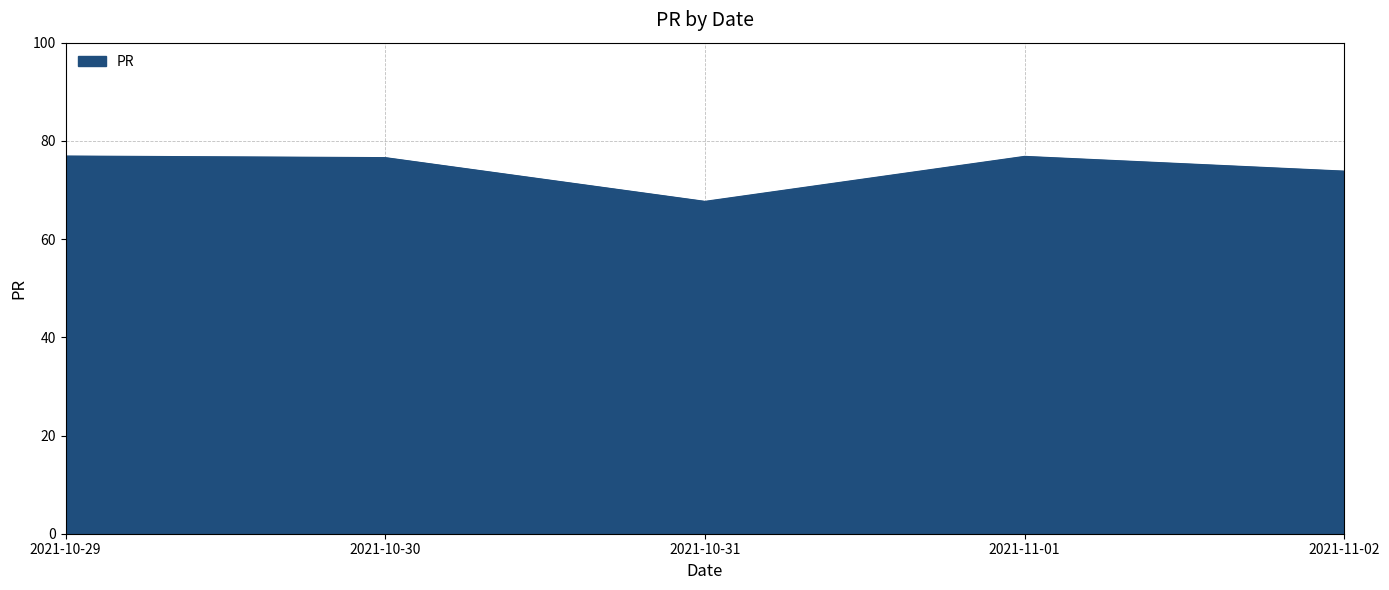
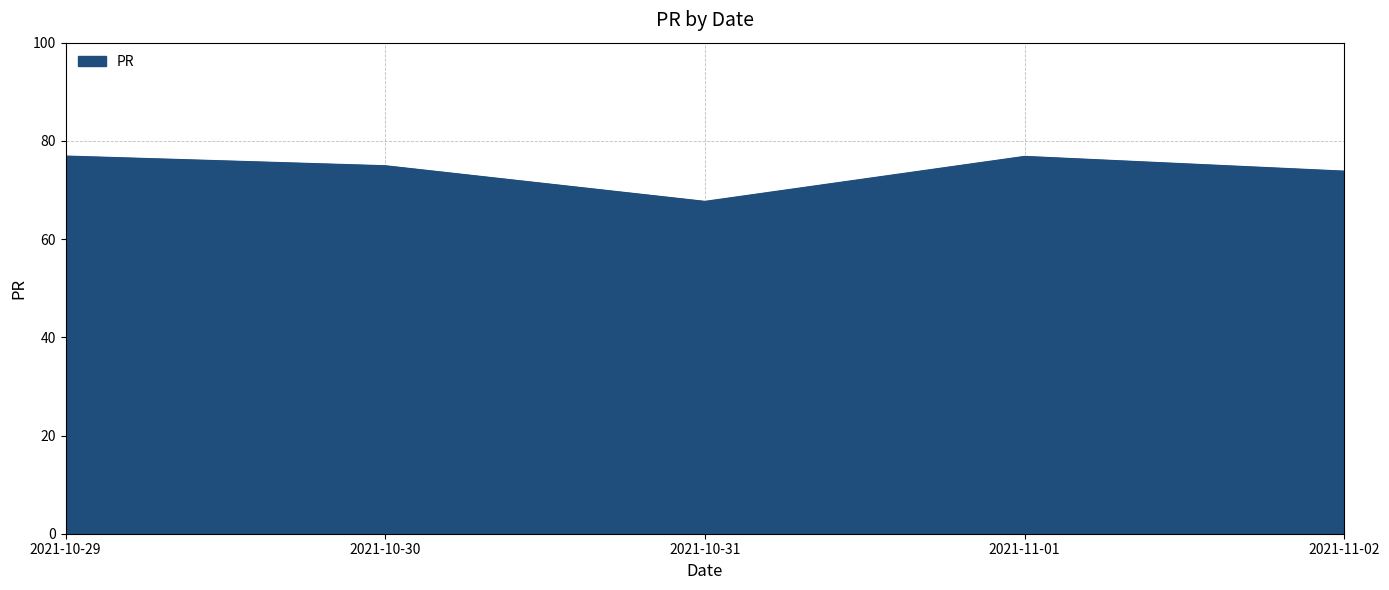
  {
    "2021-10-29": 77,
-   "2021-10-30": 77,
+   "2021-10-30": 75,
    "2021-10-31": 68,
    "2021-11-01": 77,
    "2021-11-02": 74
  }
